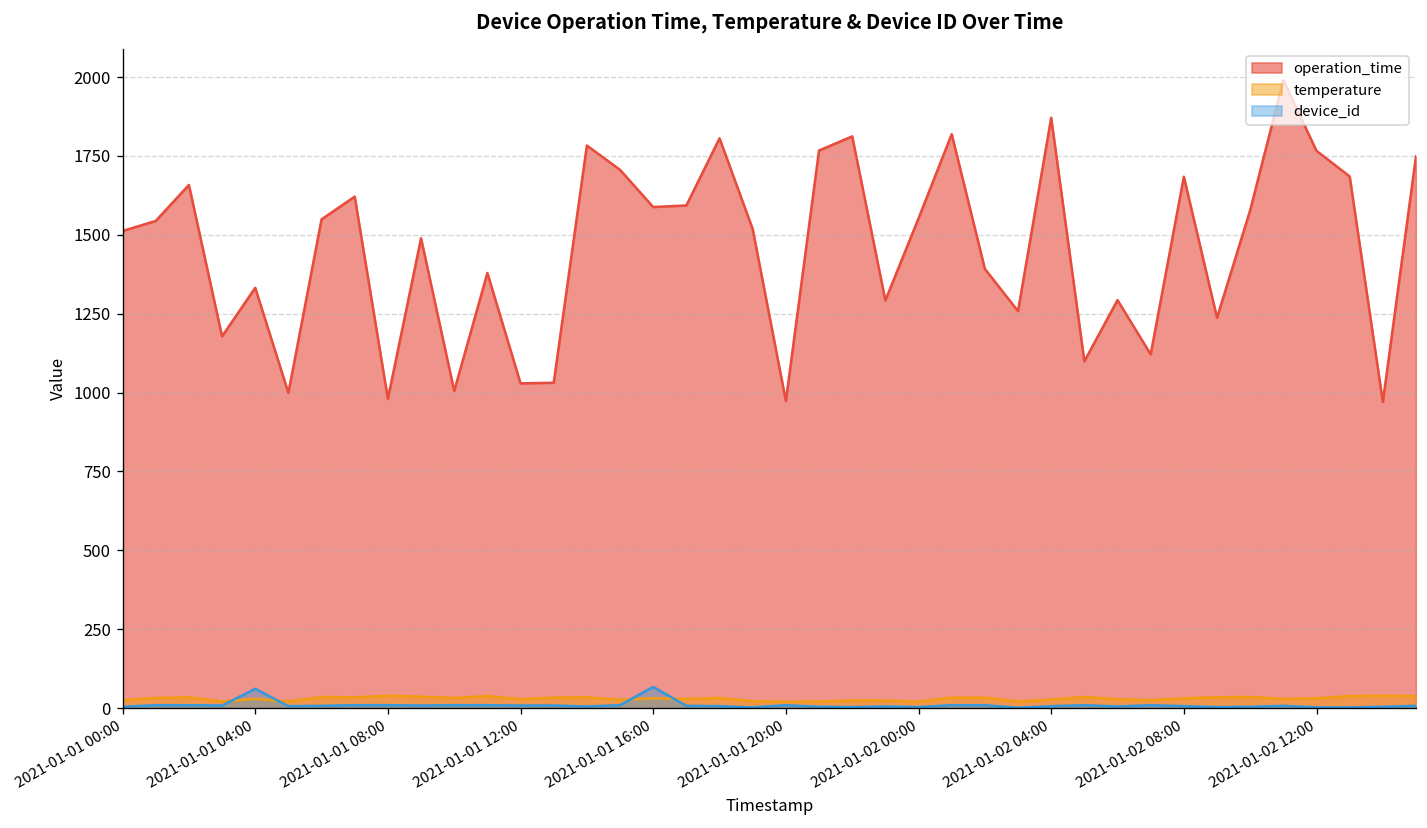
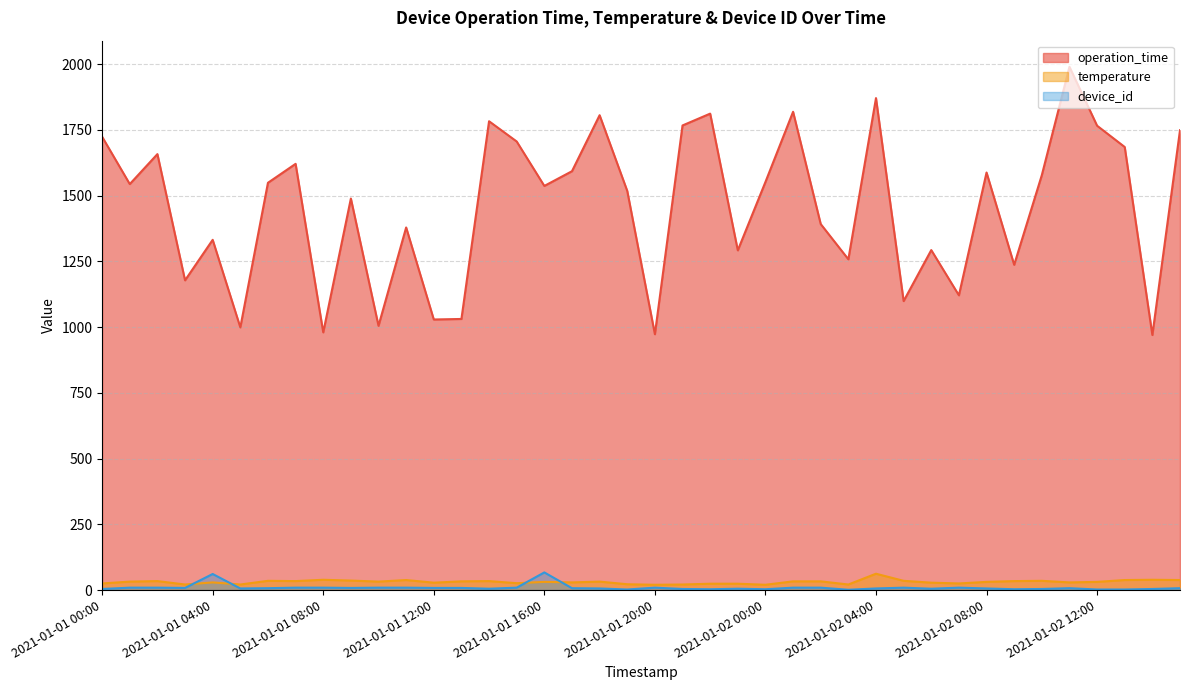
  {
    "operation_time": {
-     "2021-01-01 00:00": 1510,
+     "2021-01-01 00:00": 1720,
      "2021-01-01 04:00": 1330,
      "2021-01-01 08:00": 980,
      "2021-01-01 12:00": 1030,
-     "2021-01-01 16:00": 1590,
+     "2021-01-01 16:00": 1540,
      "2021-01-01 20:00": 970,
      "2021-01-02 00:00": 1550,
      "2021-01-02 04:00": 1870,
-     "2021-01-02 08:00": 1680,
+     "2021-01-02 08:00": 1590,
      "2021-01-02 12:00": 1770
    },
    "temperature": {
      "2021-01-01 00:00": 30,
      "2021-01-01 04:00": 30,
      "2021-01-01 08:00": 40,
      "2021-01-01 12:00": 30,
      "2021-01-01 16:00": 30,
      "2021-01-01 20:00": 20,
      "2021-01-02 00:00": 20,
-     "2021-01-02 04:00": 30,
+     "2021-01-02 04:00": 60,
      "2021-01-02 08:00": 30,
      "2021-01-02 12:00": 30
    },
    "device_id": {
      "2021-01-01 00:00": 0,
      "2021-01-01 04:00": 60,
      "2021-01-01 08:00": 10,
      "2021-01-01 12:00": 10,
      "2021-01-01 16:00": 70,
      "2021-01-01 20:00": 10,
      "2021-01-02 00:00": 0,
      "2021-01-02 04:00": 10,
      "2021-01-02 08:00": 10,
      "2021-01-02 12:00": 0
    }
  }
